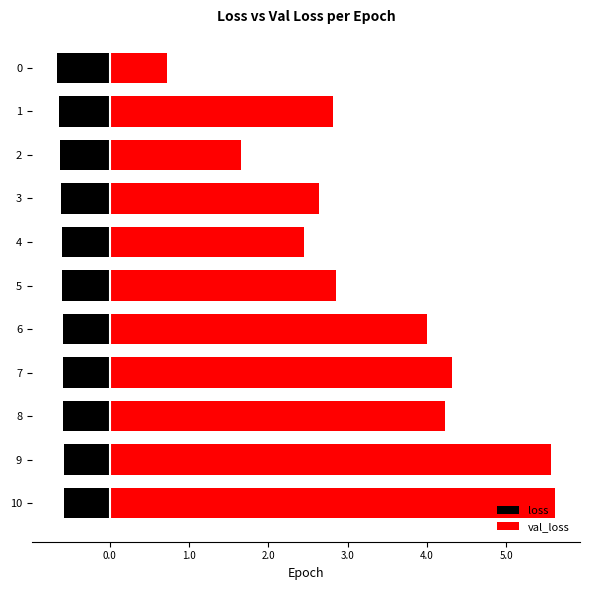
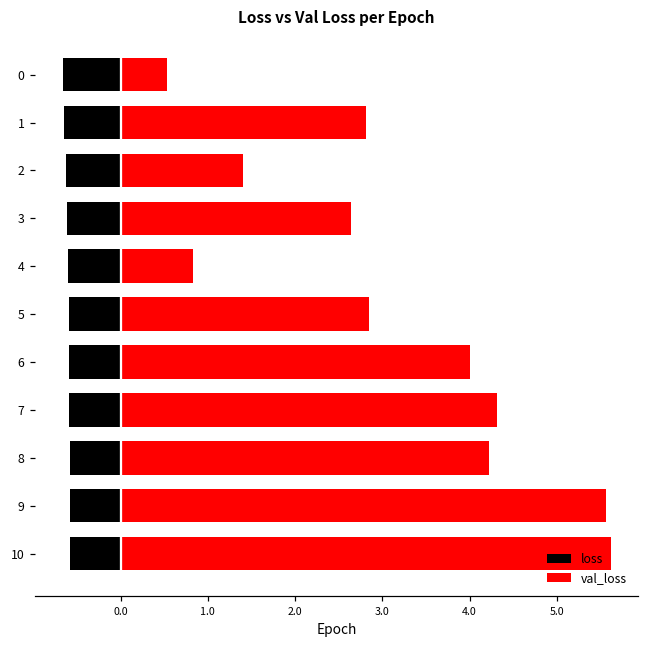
  {
    "loss": {
      "0": -0.7,
      "1": -0.6,
      "2": -0.6,
      "3": -0.6,
      "4": -0.6,
      "5": -0.6,
      "6": -0.6,
      "7": -0.6,
      "8": -0.6,
      "9": -0.6,
      "10": -0.6
    },
    "val_loss": {
-     "0": 0.7,
+     "0": 0.5,
      "1": 2.8,
-     "2": 1.7,
+     "2": 1.4,
      "3": 2.6,
-     "4": 2.5,
+     "4": 0.8,
      "5": 2.8,
      "6": 4.0,
      "7": 4.3,
      "8": 4.2,
      "9": 5.6,
      "10": 5.6
    }
  }
